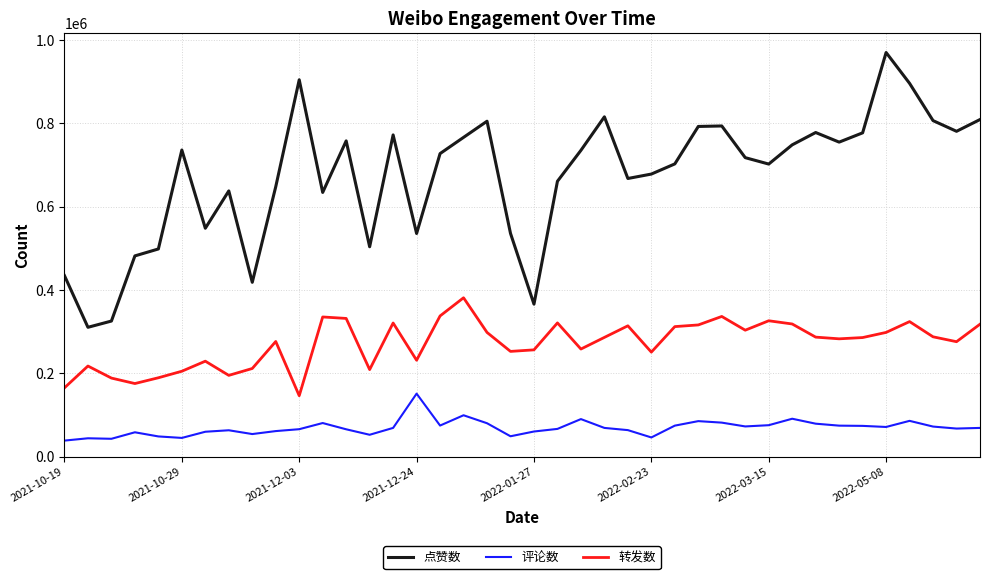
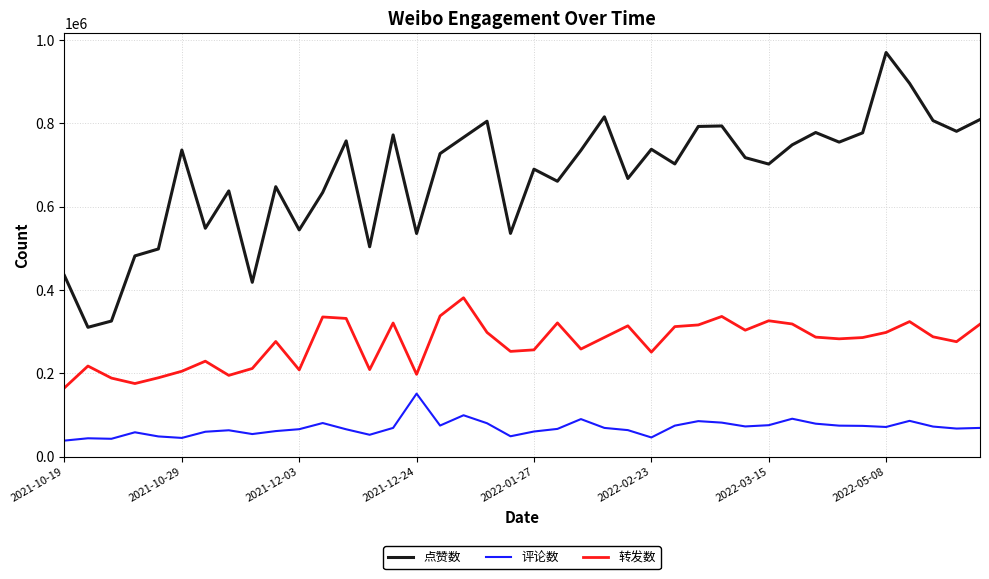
  {
    "点赞数": {
      "2021-10-19": 430000,
      "2021-10-29": 740000,
-     "2021-12-03": 900000,
+     "2021-12-03": 540000,
      "2021-12-24": 540000,
-     "2022-01-27": 370000,
-     "2022-02-23": 680000,
+     "2022-01-27": 690000,
+     "2022-02-23": 740000,
      "2022-03-15": 700000,
      "2022-05-08": 970000
    },
    "评论数": {
      "2021-10-19": 40000,
      "2021-10-29": 40000,
      "2021-12-03": 70000,
      "2021-12-24": 150000,
      "2022-01-27": 60000,
      "2022-02-23": 50000,
      "2022-03-15": 80000,
      "2022-05-08": 70000
    },
    "转发数": {
      "2021-10-19": 170000,
      "2021-10-29": 200000,
-     "2021-12-03": 150000,
-     "2021-12-24": 230000,
+     "2021-12-03": 210000,
+     "2021-12-24": 200000,
      "2022-01-27": 260000,
      "2022-02-23": 250000,
      "2022-03-15": 330000,
      "2022-05-08": 300000
    }
  }
